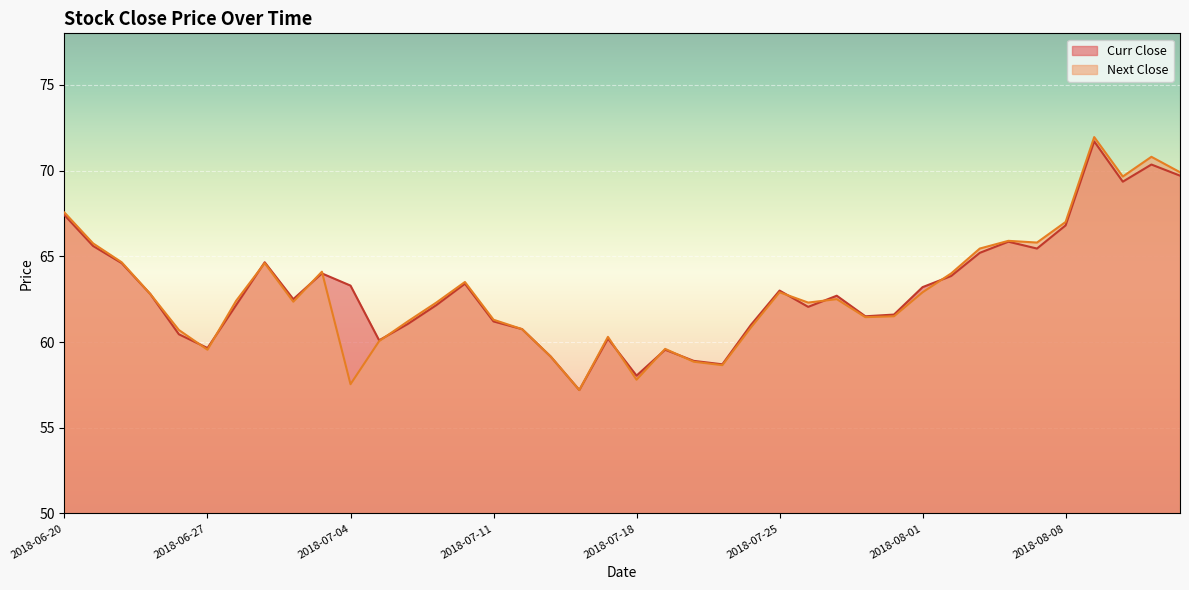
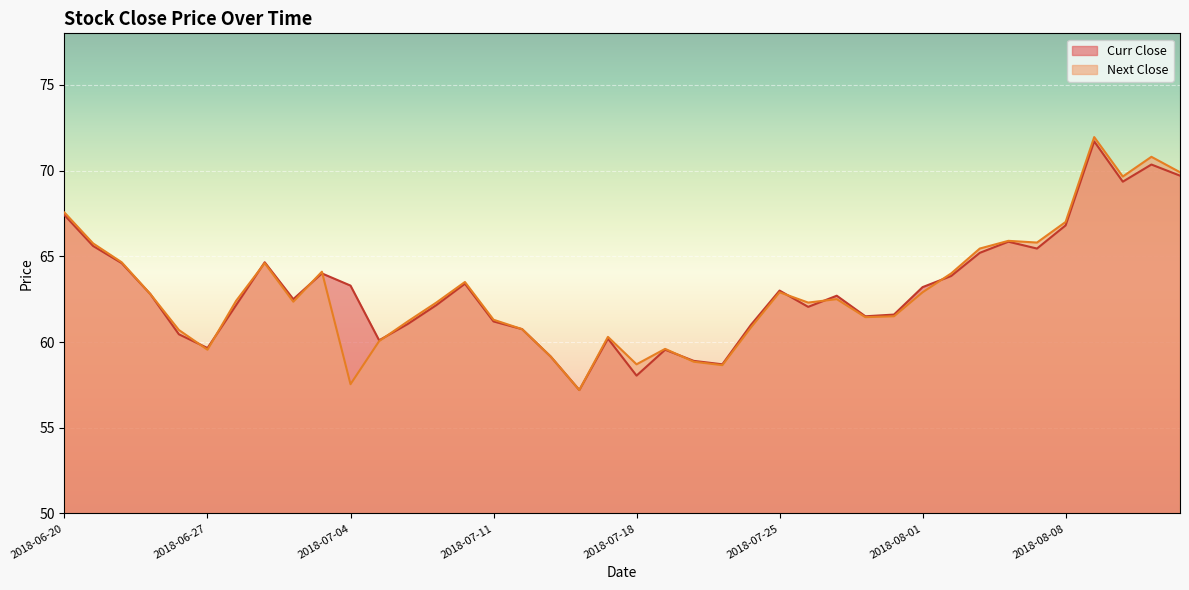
  {
    "Curr Close": {
      "2018-06-20": 67.4,
      "2018-07-04": 63.3,
      "2018-07-18": 58.0,
      "2018-08-01": 63.2,
      "2018-08-08": 66.8
    },
    "Next Close": {
      "2018-06-20": 67.6,
      "2018-07-04": 57.5,
-     "2018-07-18": 57.8,
+     "2018-07-18": 58.7,
      "2018-08-01": 62.9,
      "2018-08-08": 67.0
    }
  }
